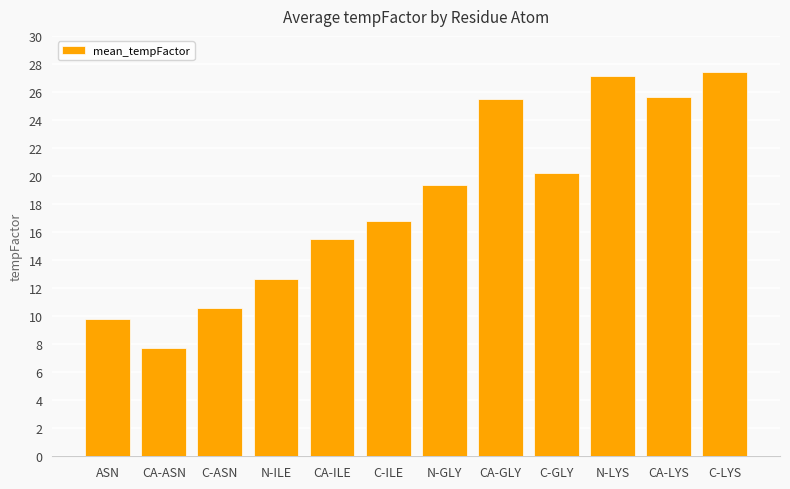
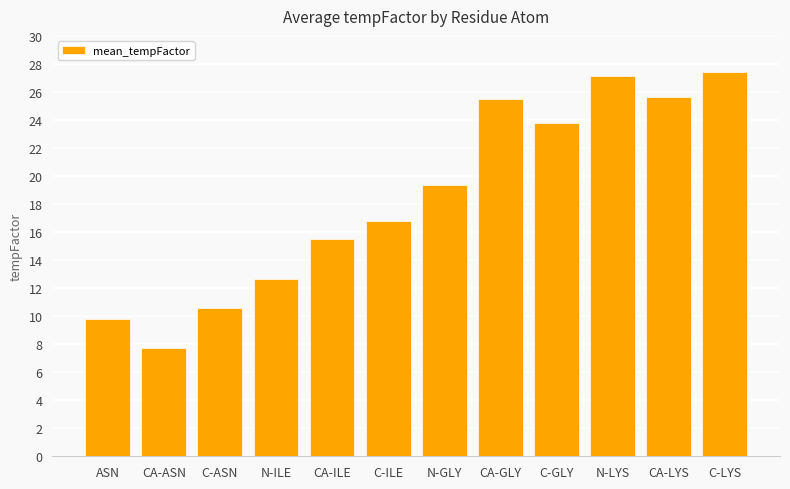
  {
    "ASN": 9.8,
    "CA-ASN": 7.7,
    "C-ASN": 10.6,
    "N-ILE": 12.7,
    "CA-ILE": 15.5,
    "C-ILE": 16.8,
    "N-GLY": 19.4,
    "CA-GLY": 25.5,
-   "C-GLY": 20.2,
+   "C-GLY": 23.8,
    "N-LYS": 27.2,
    "CA-LYS": 25.6,
    "C-LYS": 27.4
  }
